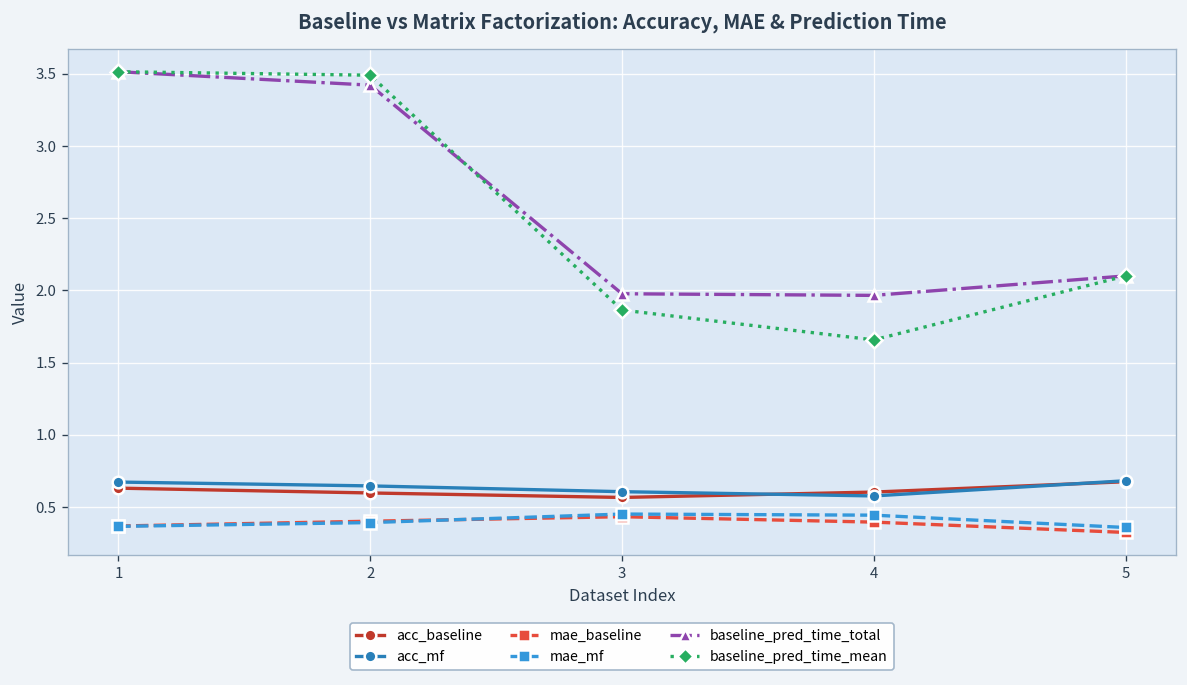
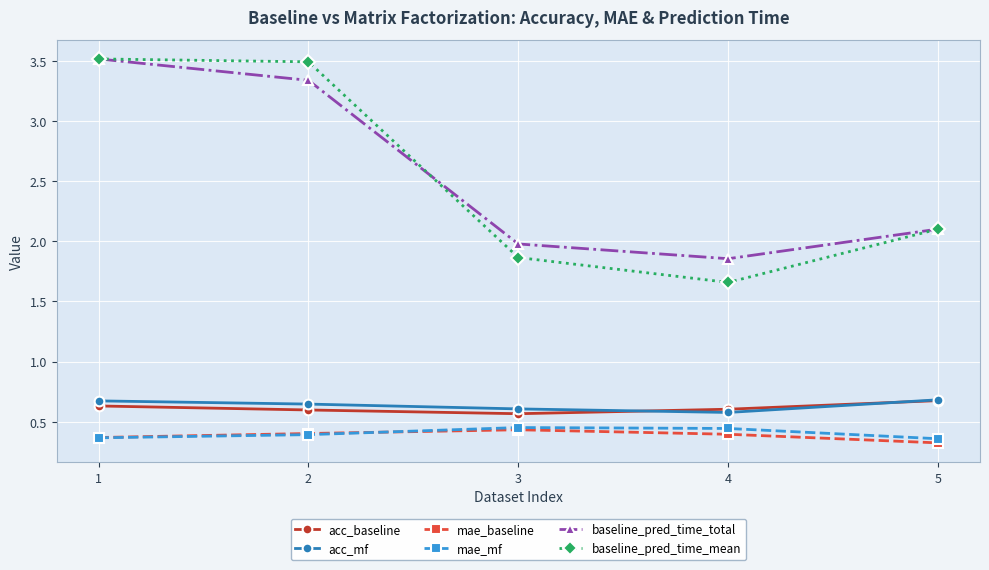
  {
    "baseline_pred_time_total": {
-     "2": 3.42,
+     "2": 3.34,
      "3": 1.98,
-     "4": 1.97
+     "4": 1.85
    },
    "baseline_pred_time_mean": {
      "2": 3.49,
      "3": 1.86,
      "4": 1.66
    }
  }
